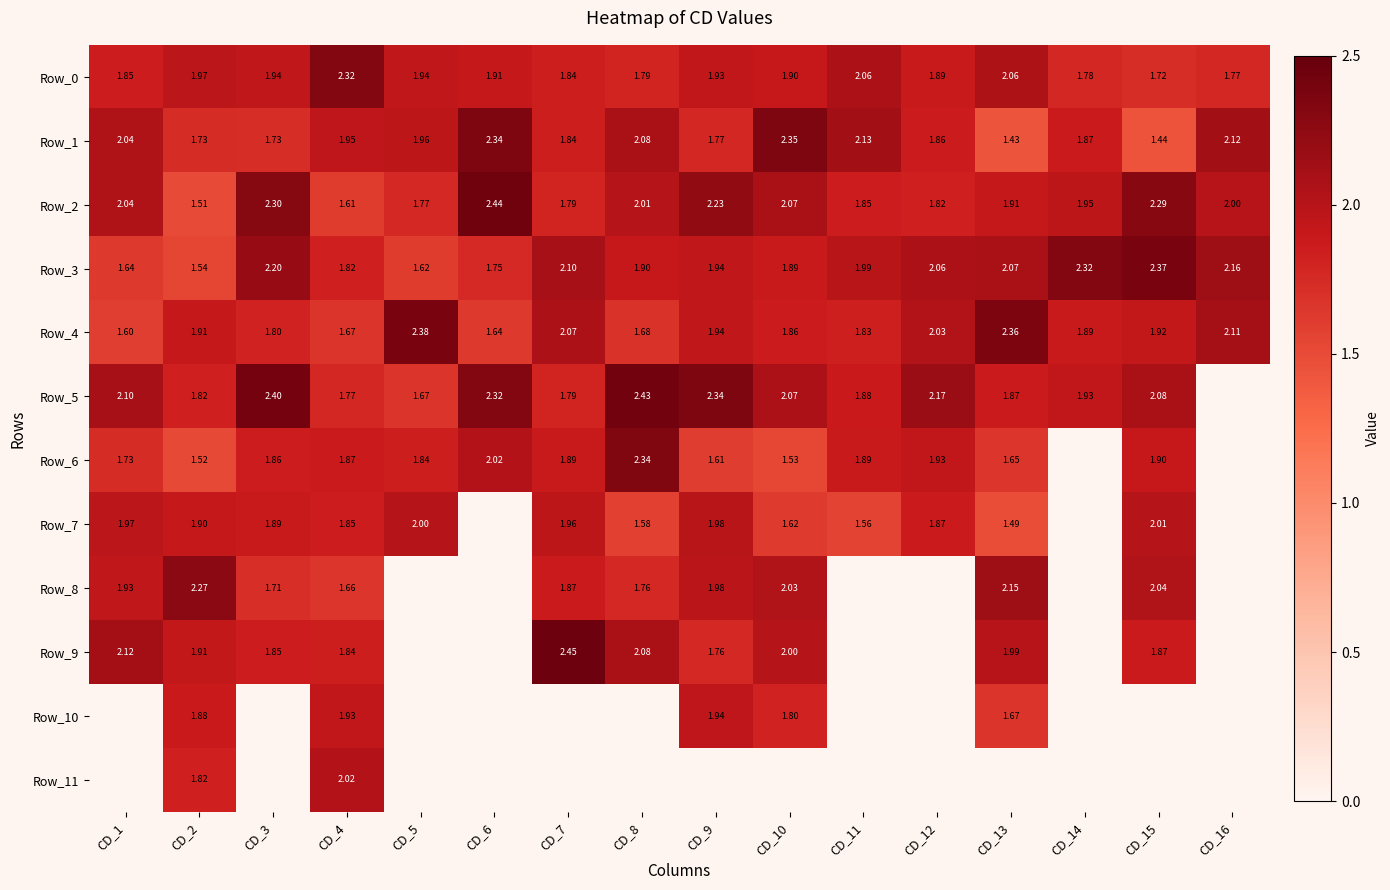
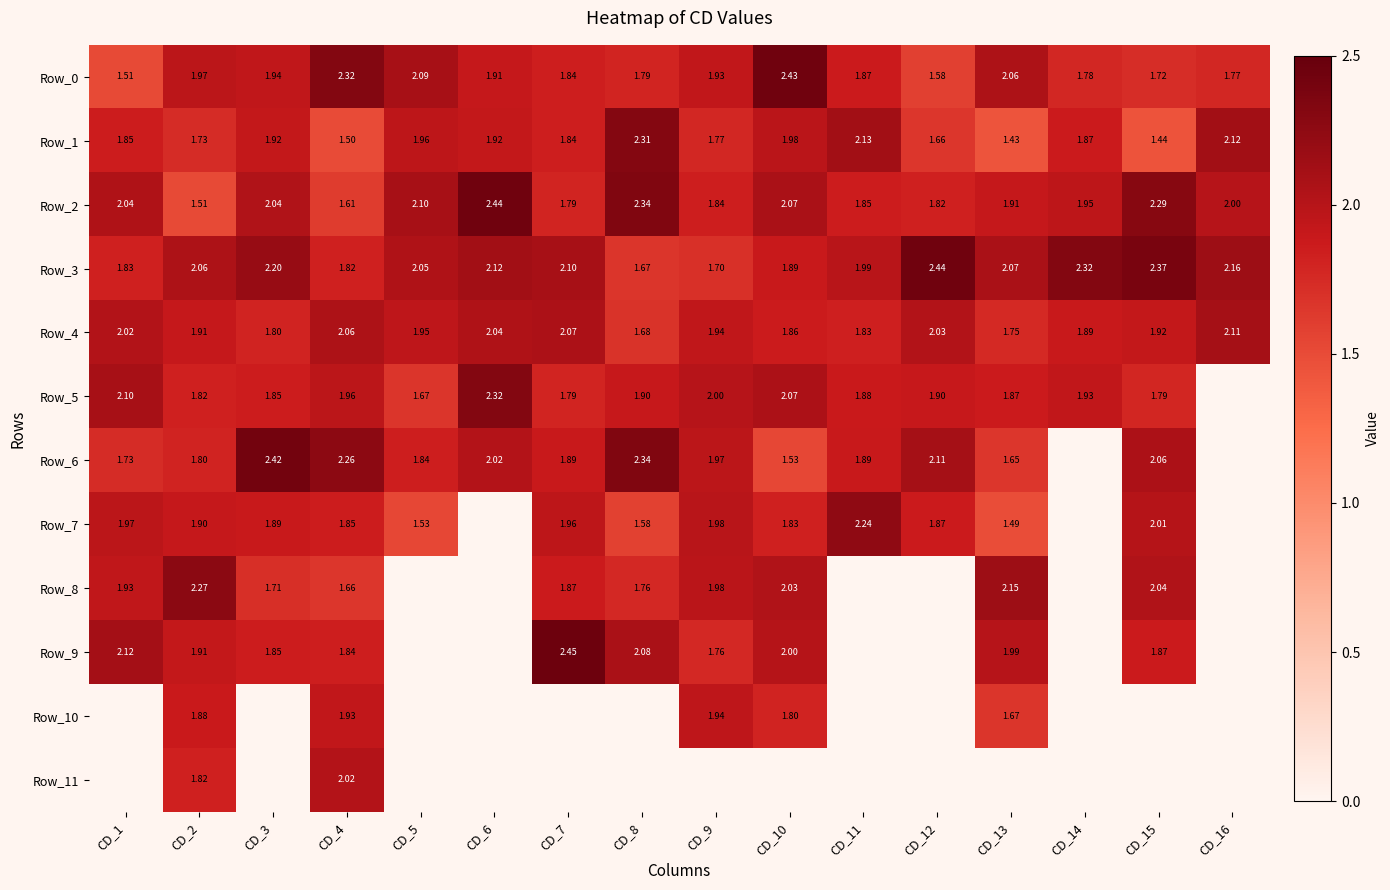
  {
    "Row_0": {
-     "CD_1": 1.85,
+     "CD_1": 1.51,
      "CD_2": 1.97,
      "CD_3": 1.94,
      "CD_4": 2.32,
-     "CD_5": 1.94,
+     "CD_5": 2.09,
      "CD_6": 1.91,
      "CD_7": 1.84,
      "CD_8": 1.79,
      "CD_9": 1.93,
-     "CD_10": 1.90,
-     "CD_11": 2.06,
-     "CD_12": 1.89,
+     "CD_10": 2.43,
+     "CD_11": 1.87,
+     "CD_12": 1.58,
      "CD_13": 2.06,
      "CD_14": 1.78,
      "CD_15": 1.72,
      "CD_16": 1.77
    },
    "Row_1": {
-     "CD_1": 2.04,
+     "CD_1": 1.85,
      "CD_2": 1.73,
-     "CD_3": 1.73,
-     "CD_4": 1.95,
+     "CD_3": 1.92,
+     "CD_4": 1.50,
      "CD_5": 1.96,
-     "CD_6": 2.34,
+     "CD_6": 1.92,
      "CD_7": 1.84,
-     "CD_8": 2.08,
+     "CD_8": 2.31,
      "CD_9": 1.77,
-     "CD_10": 2.35,
+     "CD_10": 1.98,
      "CD_11": 2.13,
-     "CD_12": 1.86,
+     "CD_12": 1.66,
      "CD_13": 1.43,
      "CD_14": 1.87,
      "CD_15": 1.44,
      "CD_16": 2.12
    },
    "Row_2": {
      "CD_1": 2.04,
      "CD_2": 1.51,
-     "CD_3": 2.30,
+     "CD_3": 2.04,
      "CD_4": 1.61,
-     "CD_5": 1.77,
+     "CD_5": 2.10,
      "CD_6": 2.44,
      "CD_7": 1.79,
-     "CD_8": 2.01,
-     "CD_9": 2.23,
+     "CD_8": 2.34,
+     "CD_9": 1.84,
      "CD_10": 2.07,
      "CD_11": 1.85,
      "CD_12": 1.82,
      "CD_13": 1.91,
      "CD_14": 1.95,
      "CD_15": 2.29,
      "CD_16": 2.00
    },
    "Row_3": {
-     "CD_1": 1.64,
-     "CD_2": 1.54,
+     "CD_1": 1.83,
+     "CD_2": 2.06,
      "CD_3": 2.20,
      "CD_4": 1.82,
-     "CD_5": 1.62,
-     "CD_6": 1.75,
+     "CD_5": 2.05,
+     "CD_6": 2.12,
      "CD_7": 2.10,
-     "CD_8": 1.90,
-     "CD_9": 1.94,
+     "CD_8": 1.67,
+     "CD_9": 1.70,
      "CD_10": 1.89,
      "CD_11": 1.99,
-     "CD_12": 2.06,
+     "CD_12": 2.44,
      "CD_13": 2.07,
      "CD_14": 2.32,
      "CD_15": 2.37,
      "CD_16": 2.16
    },
    "Row_4": {
-     "CD_1": 1.60,
+     "CD_1": 2.02,
      "CD_2": 1.91,
      "CD_3": 1.80,
-     "CD_4": 1.67,
-     "CD_5": 2.38,
-     "CD_6": 1.64,
+     "CD_4": 2.06,
+     "CD_5": 1.95,
+     "CD_6": 2.04,
      "CD_7": 2.07,
      "CD_8": 1.68,
      "CD_9": 1.94,
      "CD_10": 1.86,
      "CD_11": 1.83,
      "CD_12": 2.03,
-     "CD_13": 2.36,
+     "CD_13": 1.75,
      "CD_14": 1.89,
      "CD_15": 1.92,
      "CD_16": 2.11
    },
    "Row_5": {
      "CD_1": 2.10,
      "CD_2": 1.82,
-     "CD_3": 2.40,
-     "CD_4": 1.77,
+     "CD_3": 1.85,
+     "CD_4": 1.96,
      "CD_5": 1.67,
      "CD_6": 2.32,
      "CD_7": 1.79,
-     "CD_8": 2.43,
-     "CD_9": 2.34,
+     "CD_8": 1.90,
+     "CD_9": 2.00,
      "CD_10": 2.07,
      "CD_11": 1.88,
-     "CD_12": 2.17,
+     "CD_12": 1.90,
      "CD_13": 1.87,
      "CD_14": 1.93,
-     "CD_15": 2.08
+     "CD_15": 1.79
    },
    "Row_6": {
      "CD_1": 1.73,
-     "CD_2": 1.52,
-     "CD_3": 1.86,
-     "CD_4": 1.87,
+     "CD_2": 1.80,
+     "CD_3": 2.42,
+     "CD_4": 2.26,
      "CD_5": 1.84,
      "CD_6": 2.02,
      "CD_7": 1.89,
      "CD_8": 2.34,
-     "CD_9": 1.61,
+     "CD_9": 1.97,
      "CD_10": 1.53,
      "CD_11": 1.89,
-     "CD_12": 1.93,
+     "CD_12": 2.11,
      "CD_13": 1.65,
-     "CD_15": 1.90
+     "CD_15": 2.06
    },
    "Row_7": {
      "CD_1": 1.97,
      "CD_2": 1.90,
      "CD_3": 1.89,
      "CD_4": 1.85,
-     "CD_5": 2.00,
+     "CD_5": 1.53,
      "CD_7": 1.96,
      "CD_8": 1.58,
      "CD_9": 1.98,
-     "CD_10": 1.62,
-     "CD_11": 1.56,
+     "CD_10": 1.83,
+     "CD_11": 2.24,
      "CD_12": 1.87,
      "CD_13": 1.49,
      "CD_15": 2.01
    },
    "Row_8": {
      "CD_1": 1.93,
      "CD_2": 2.27,
      "CD_3": 1.71,
      "CD_4": 1.66,
      "CD_7": 1.87,
      "CD_8": 1.76,
      "CD_9": 1.98,
      "CD_10": 2.03,
      "CD_13": 2.15,
      "CD_15": 2.04
    },
    "Row_9": {
      "CD_1": 2.12,
      "CD_2": 1.91,
      "CD_3": 1.85,
      "CD_4": 1.84,
      "CD_7": 2.45,
      "CD_8": 2.08,
      "CD_9": 1.76,
      "CD_10": 2.00,
      "CD_13": 1.99,
      "CD_15": 1.87
    },
    "Row_10": {
      "CD_2": 1.88,
      "CD_4": 1.93,
      "CD_9": 1.94,
      "CD_10": 1.80,
      "CD_13": 1.67
    },
    "Row_11": {
      "CD_2": 1.82,
      "CD_4": 2.02
    }
  }
